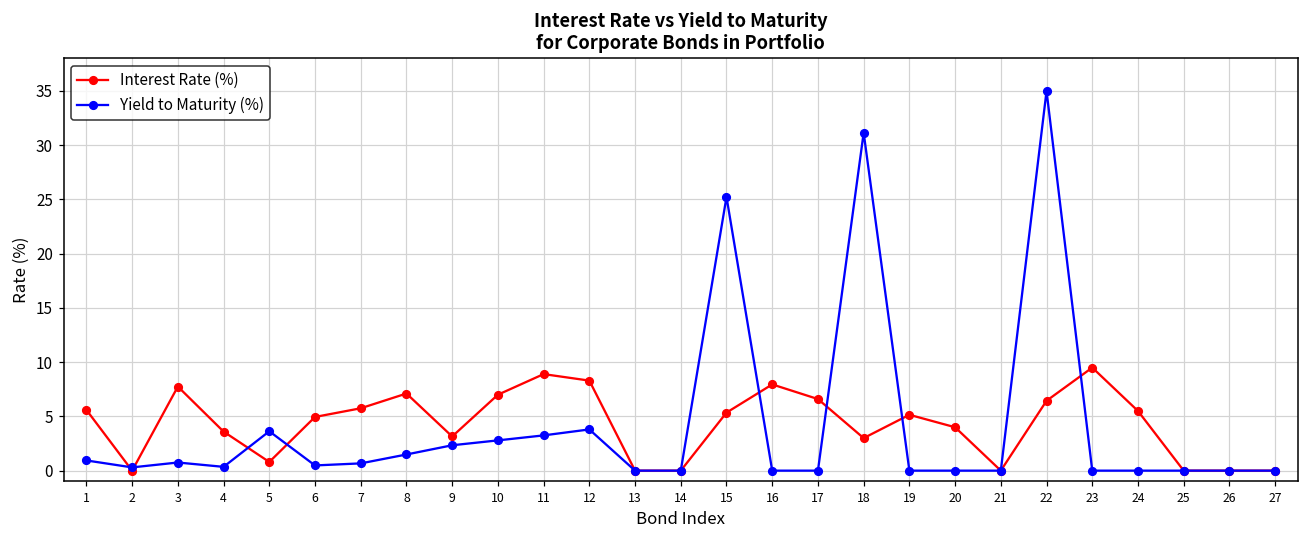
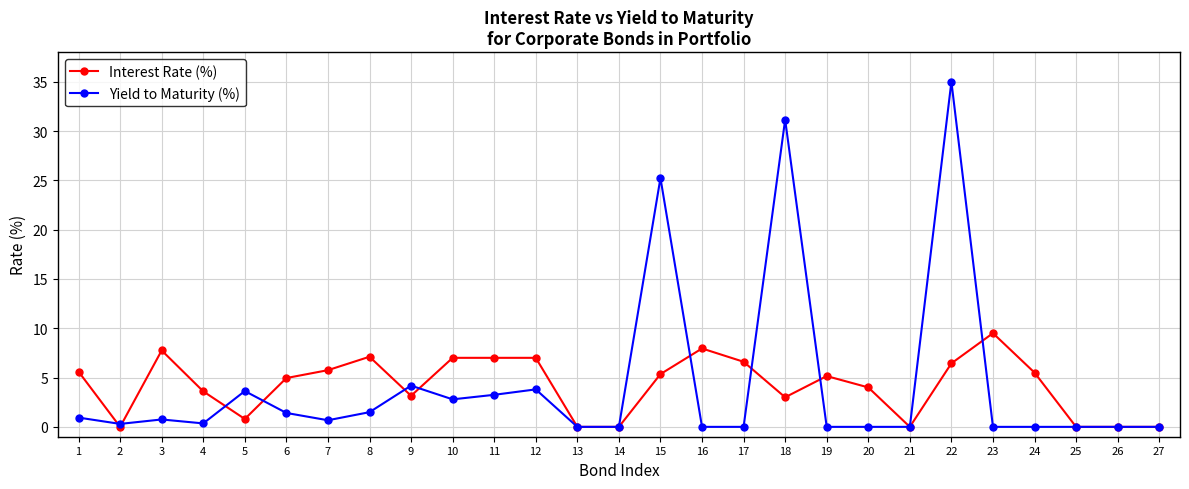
  {
    "Interest Rate (%)": {
      "1": 6,
      "2": 0,
      "3": 8,
      "4": 4,
      "5": 1,
      "6": 5,
      "7": 6,
      "8": 7,
      "9": 3,
      "10": 7,
-     "11": 9,
-     "12": 8,
+     "11": 7,
+     "12": 7,
      "15": 5,
      "16": 8,
      "17": 7,
      "18": 3,
      "19": 5,
      "20": 4,
      "22": 6,
      "23": 10,
      "24": 6
    },
    "Yield to Maturity (%)": {
      "1": 1,
      "2": 0,
      "3": 1,
      "4": 0,
      "5": 4,
-     "6": 0,
+     "6": 1,
      "7": 1,
      "8": 1,
-     "9": 2,
+     "9": 4,
      "10": 3,
      "11": 3,
      "12": 4,
      "15": 25,
      "16": 0,
      "17": 0,
      "18": 31,
      "19": 0,
      "20": 0,
      "22": 35,
      "23": 0,
      "24": 0
    }
  }
